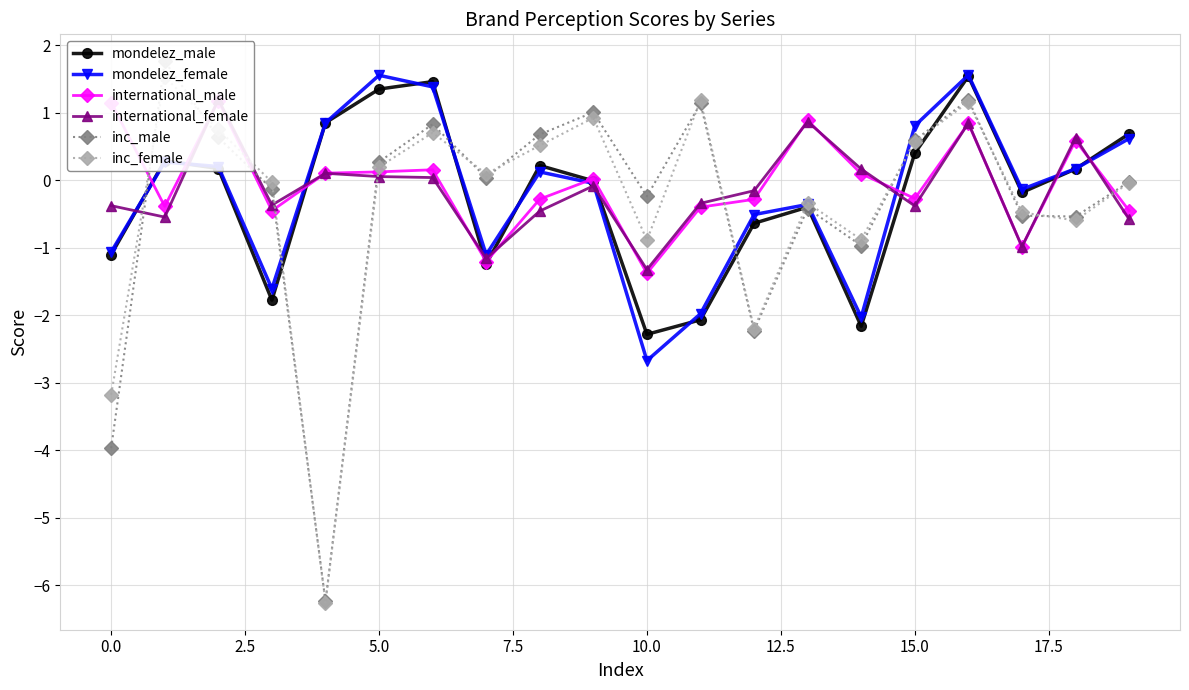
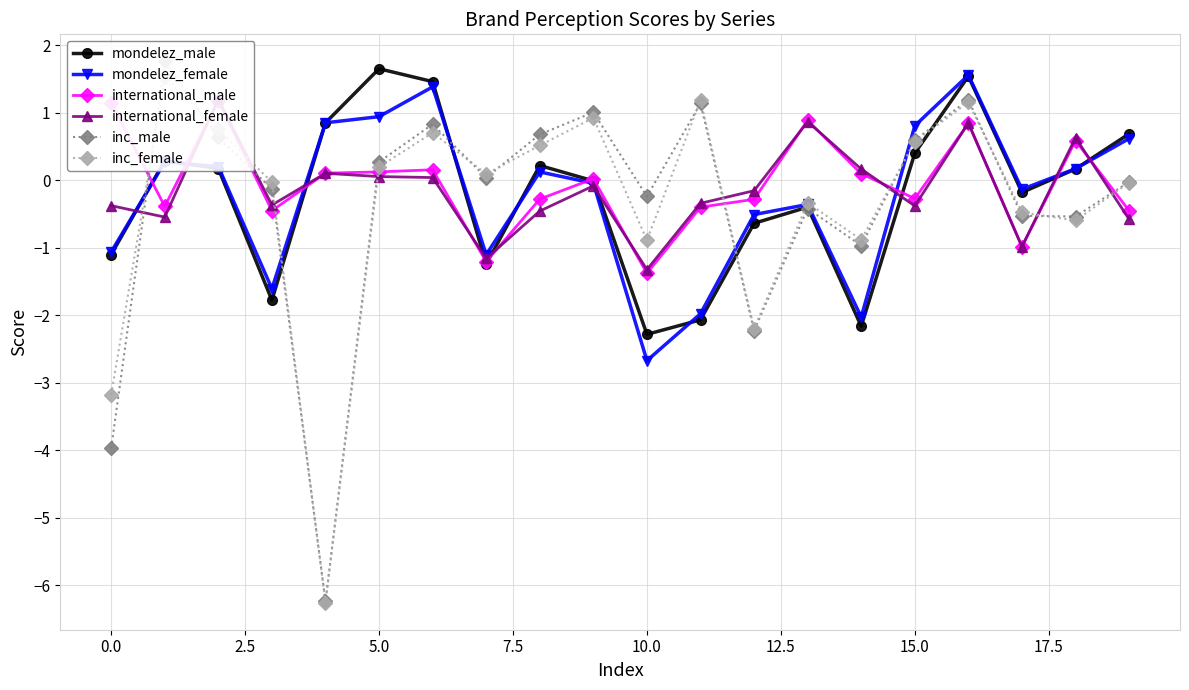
  {
    "mondelez_male": {
-     "5.0": 1.3,
+     "5.0": 1.6,
      "10.0": -2.3,
      "15.0": 0.4
    },
    "mondelez_female": {
-     "5.0": 1.6,
+     "5.0": 0.9,
      "10.0": -2.7,
      "15.0": 0.8
    },
    "international_male": {
      "5.0": 0.1,
      "10.0": -1.4,
      "15.0": -0.3
    },
    "international_female": {
      "0.0": -0.4,
      "5.0": 0.1,
      "10.0": -1.3,
      "15.0": -0.4
    },
    "inc_male": {
      "0.0": -4.0,
      "5.0": 0.3,
      "10.0": -0.2
    },
    "inc_female": {
      "0.0": -3.2,
      "5.0": 0.2,
      "10.0": -0.9
    }
  }
